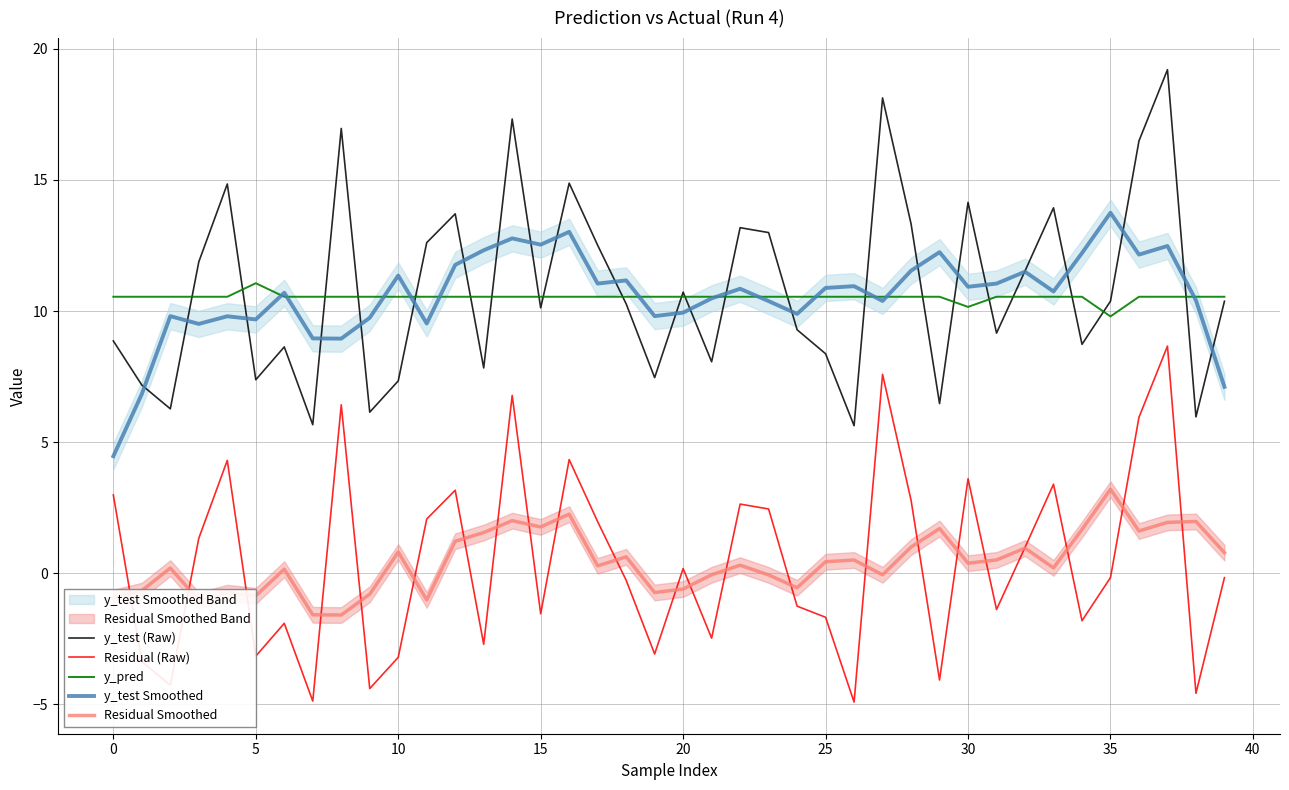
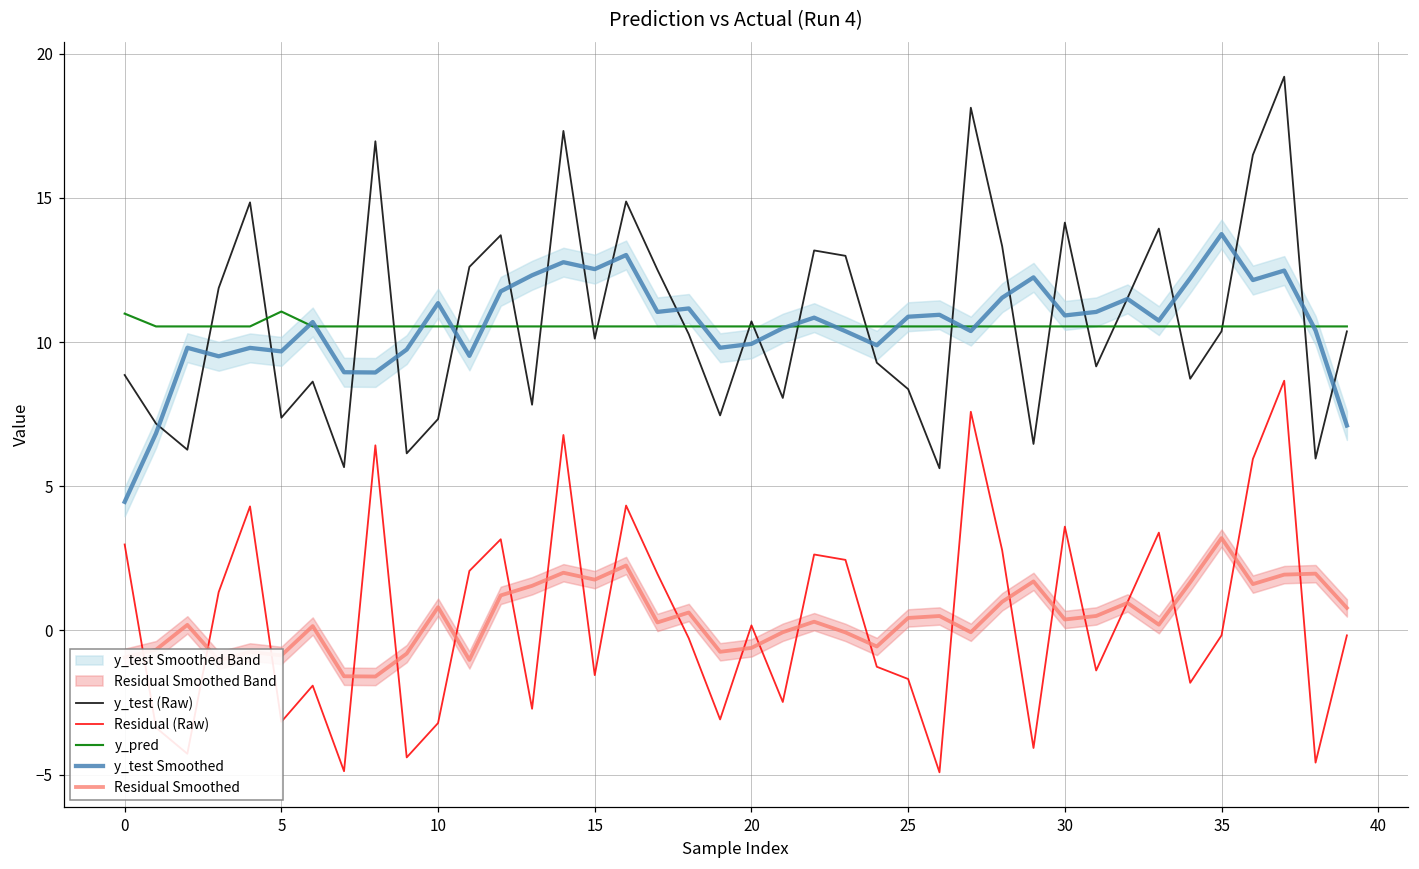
  {
    "y_test (Raw)": {
      "0": 8.9,
      "5": 7.4,
      "10": 7.3,
      "15": 10.1,
      "20": 10.7,
      "25": 8.4,
      "30": 14.1,
      "35": 10.4
    },
    "Residual (Raw)": {
      "0": 3.0,
      "10": -3.2,
      "15": -1.5,
      "20": 0.2,
      "25": -1.7,
      "30": 3.6,
      "35": -0.2
    },
    "y_pred": {
-     "0": 10.5,
+     "0": 11.0,
      "5": 11.1,
      "10": 10.5,
      "15": 10.5,
      "20": 10.5,
      "25": 10.5,
-     "30": 10.2,
-     "35": 9.8
+     "30": 10.5,
+     "35": 10.5
    },
    "y_test Smoothed": {
      "0": 4.5,
      "5": 9.7,
      "10": 11.4,
      "15": 12.5,
      "20": 9.9,
      "25": 10.9,
      "30": 10.9,
      "35": 13.7
    }
  }
